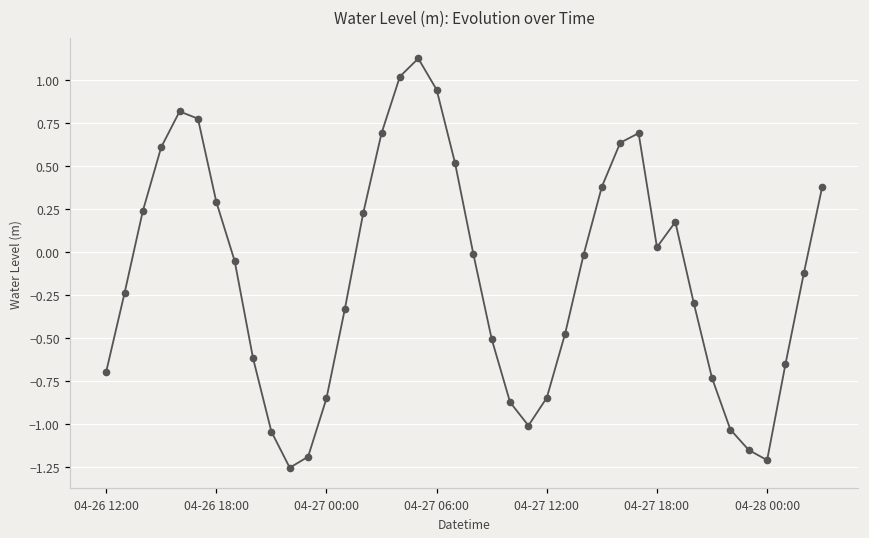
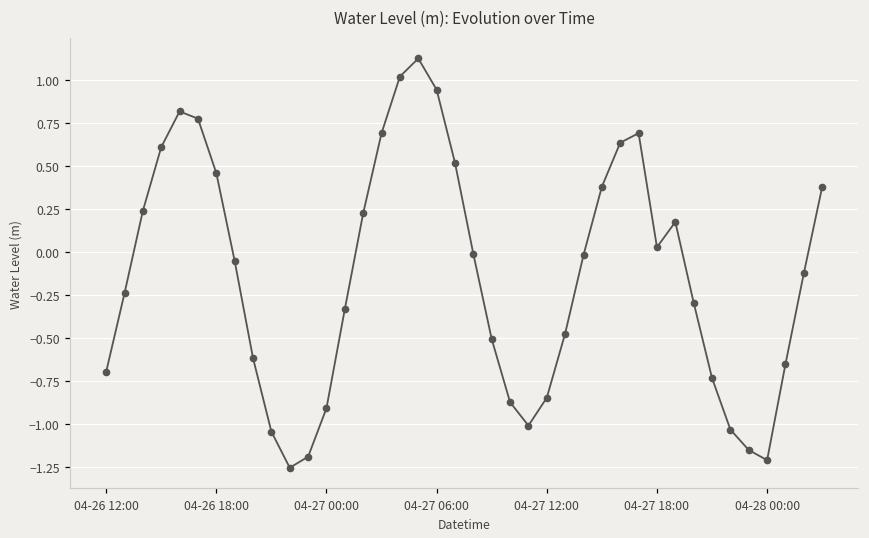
  {
    "04-26 12:00": -0.70,
-   "04-26 18:00": 0.29,
-   "04-27 00:00": -0.85,
+   "04-26 18:00": 0.46,
+   "04-27 00:00": -0.91,
    "04-27 06:00": 0.94,
    "04-27 12:00": -0.85,
    "04-27 18:00": 0.03,
    "04-28 00:00": -1.21
  }
